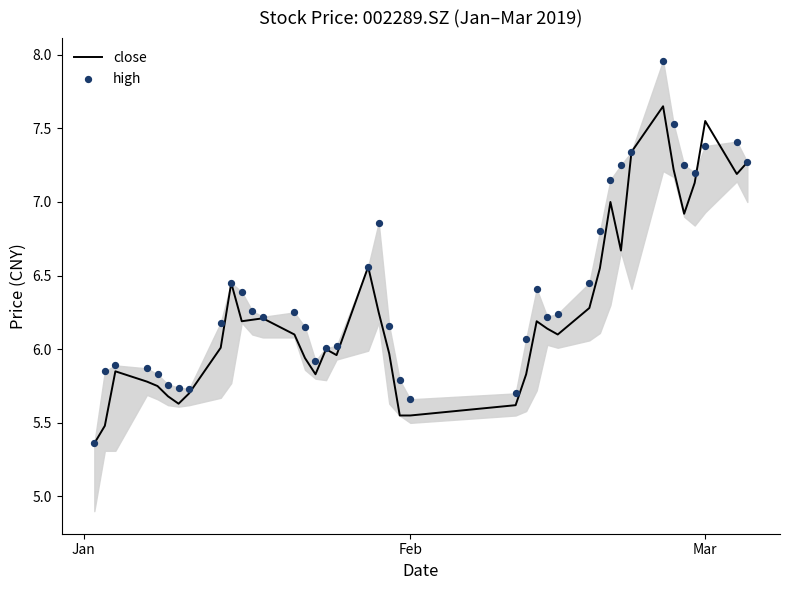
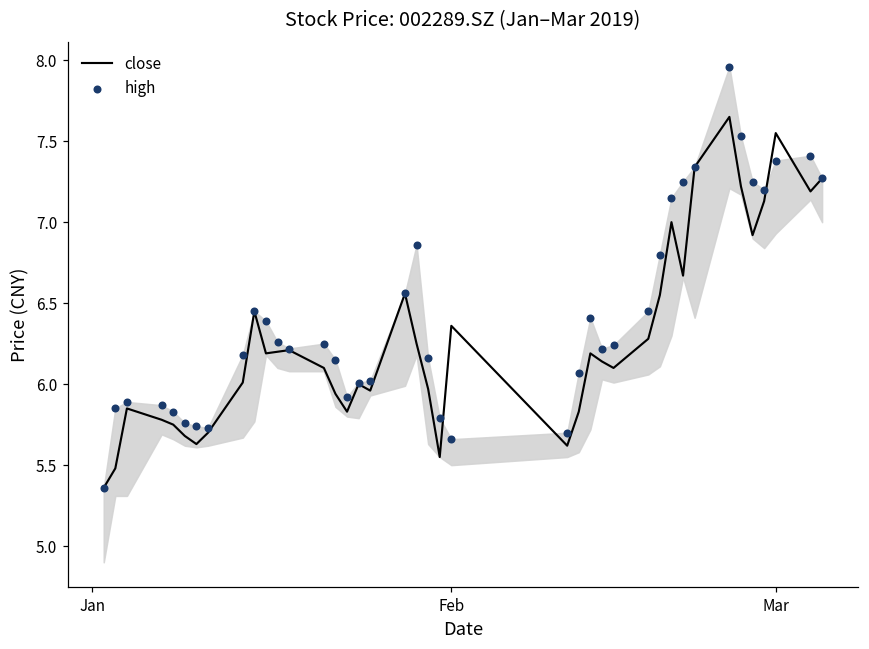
  {
    "close": {
-     "Feb": 5.55,
+     "Feb": 6.36,
      "Mar": 7.55
    }
  }
